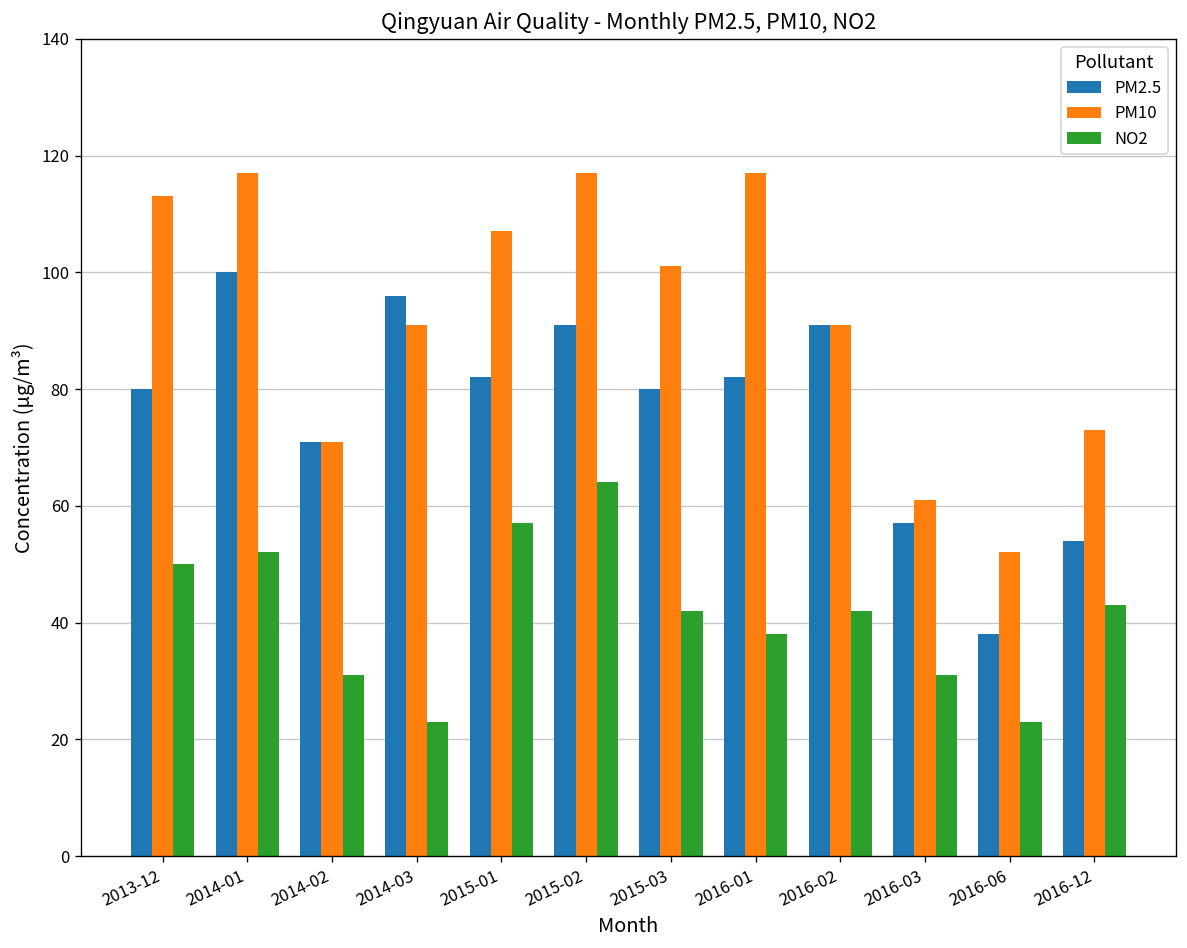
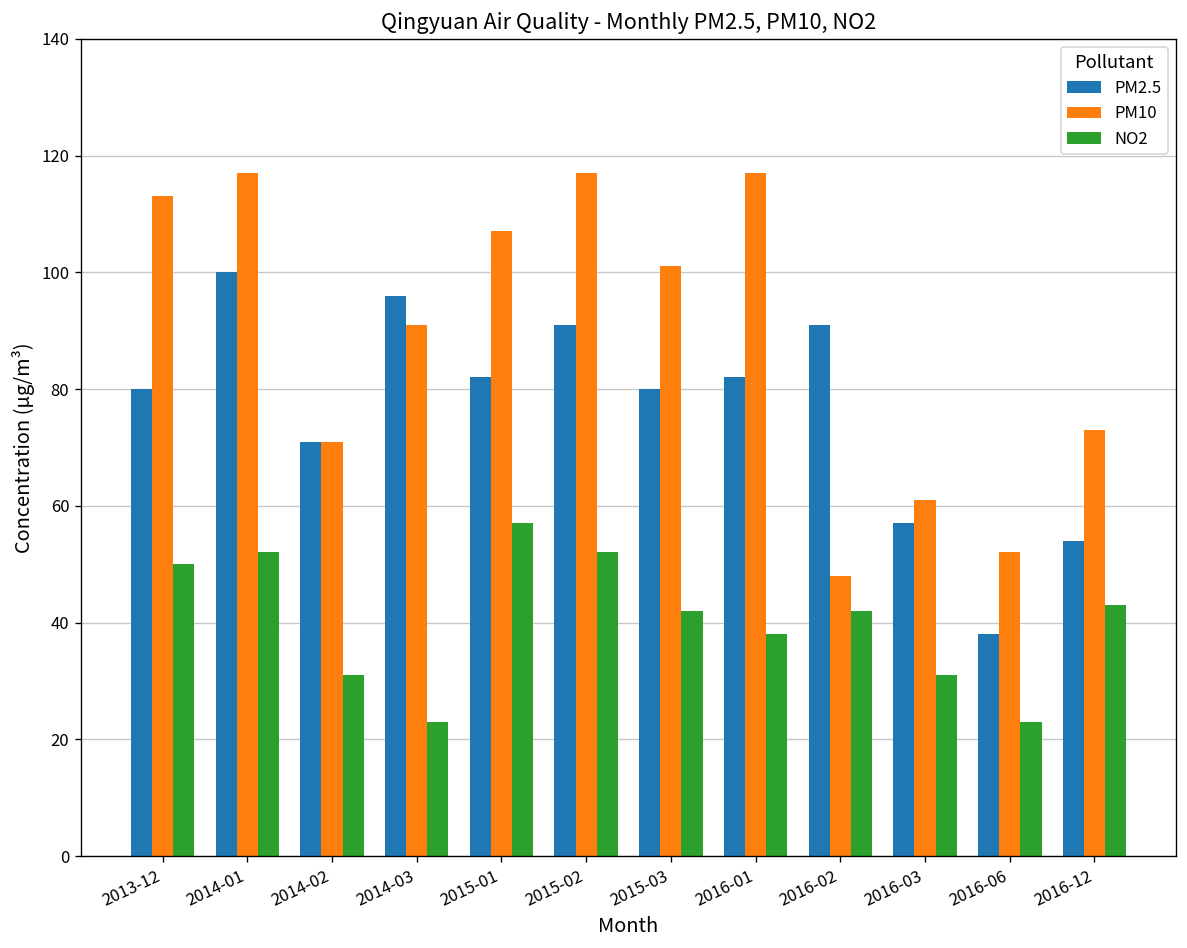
  {
    "PM2.5": {
      "2013-12": 80,
      "2014-01": 100,
      "2014-02": 71,
      "2014-03": 96,
      "2015-01": 82,
      "2015-02": 91,
      "2015-03": 80,
      "2016-01": 82,
      "2016-02": 91,
      "2016-03": 57,
      "2016-06": 38,
      "2016-12": 54
    },
    "PM10": {
      "2013-12": 113,
      "2014-01": 117,
      "2014-02": 71,
      "2014-03": 91,
      "2015-01": 107,
      "2015-02": 117,
      "2015-03": 101,
      "2016-01": 117,
-     "2016-02": 91,
+     "2016-02": 48,
      "2016-03": 61,
      "2016-06": 52,
      "2016-12": 73
    },
    "NO2": {
      "2013-12": 50,
      "2014-01": 52,
      "2014-02": 31,
      "2014-03": 23,
      "2015-01": 57,
-     "2015-02": 64,
+     "2015-02": 52,
      "2015-03": 42,
      "2016-01": 38,
      "2016-02": 42,
      "2016-03": 31,
      "2016-06": 23,
      "2016-12": 43
    }
  }
